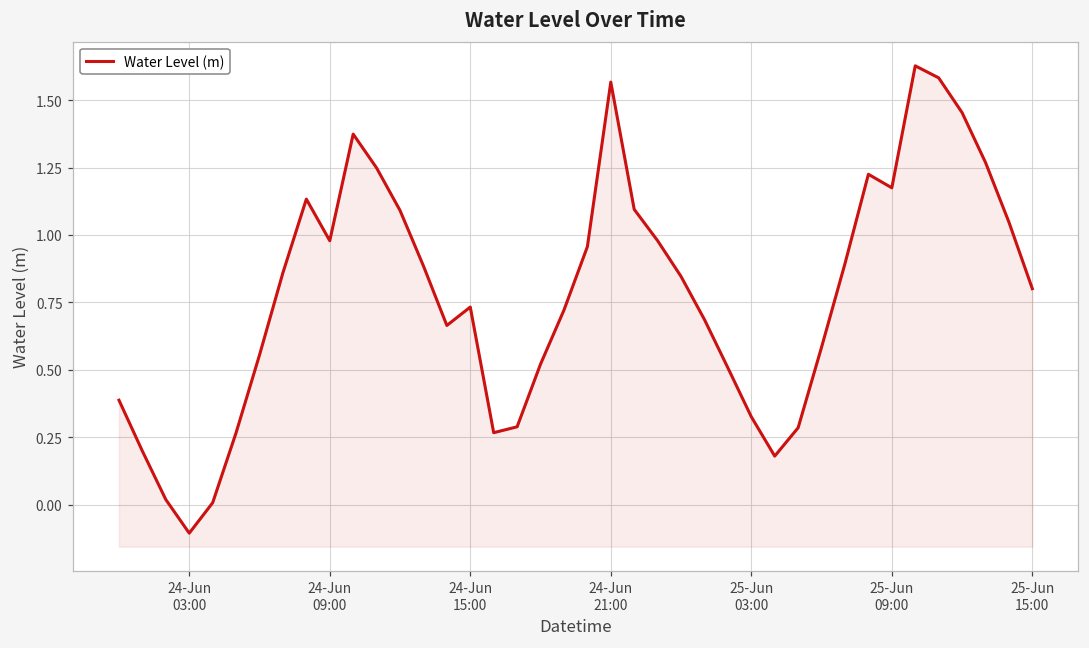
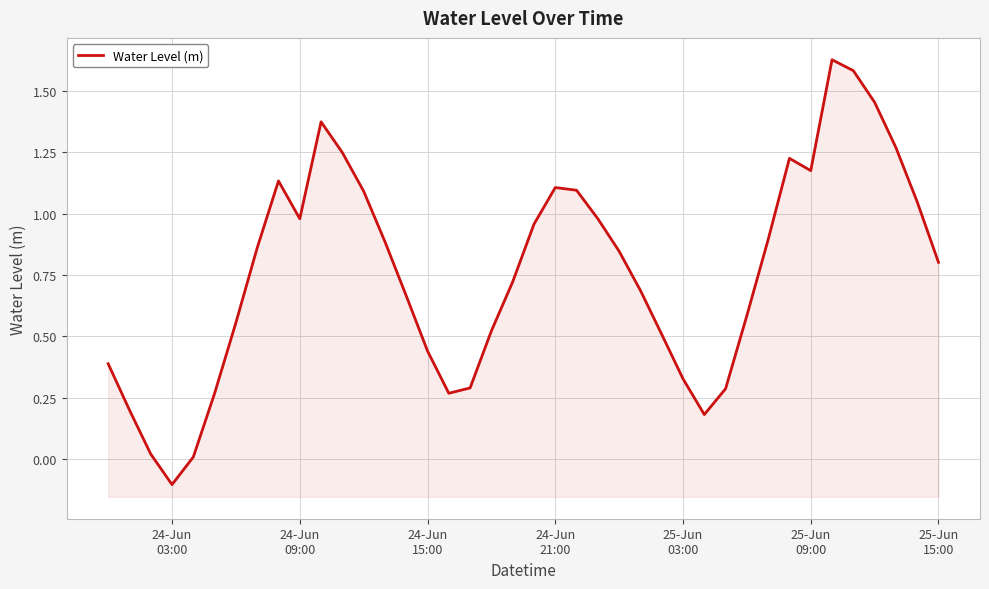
  {
    "24-Jun 03:00": -0.10,
    "24-Jun 09:00": 0.98,
-   "24-Jun 15:00": 0.73,
-   "24-Jun 21:00": 1.57,
+   "24-Jun 15:00": 0.44,
+   "24-Jun 21:00": 1.11,
    "25-Jun 03:00": 0.33,
    "25-Jun 09:00": 1.17,
    "25-Jun 15:00": 0.80
  }
